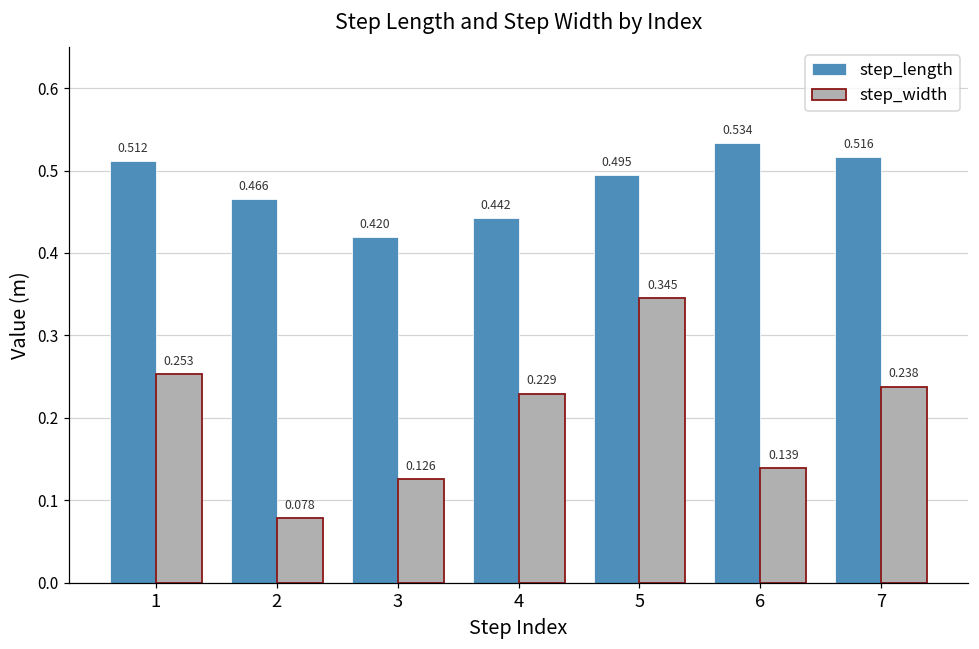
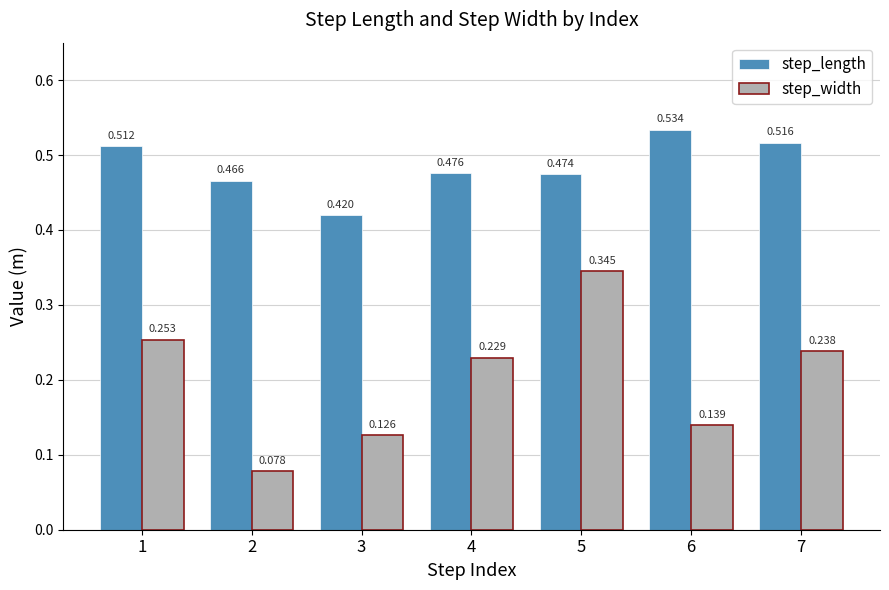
  {
    "step_length": {
      "1": 0.512,
      "2": 0.466,
      "3": 0.420,
-     "4": 0.442,
-     "5": 0.495,
+     "4": 0.476,
+     "5": 0.474,
      "6": 0.534,
      "7": 0.516
    },
    "step_width": {
      "1": 0.253,
      "2": 0.078,
      "3": 0.126,
      "4": 0.229,
      "5": 0.345,
      "6": 0.139,
      "7": 0.238
    }
  }
